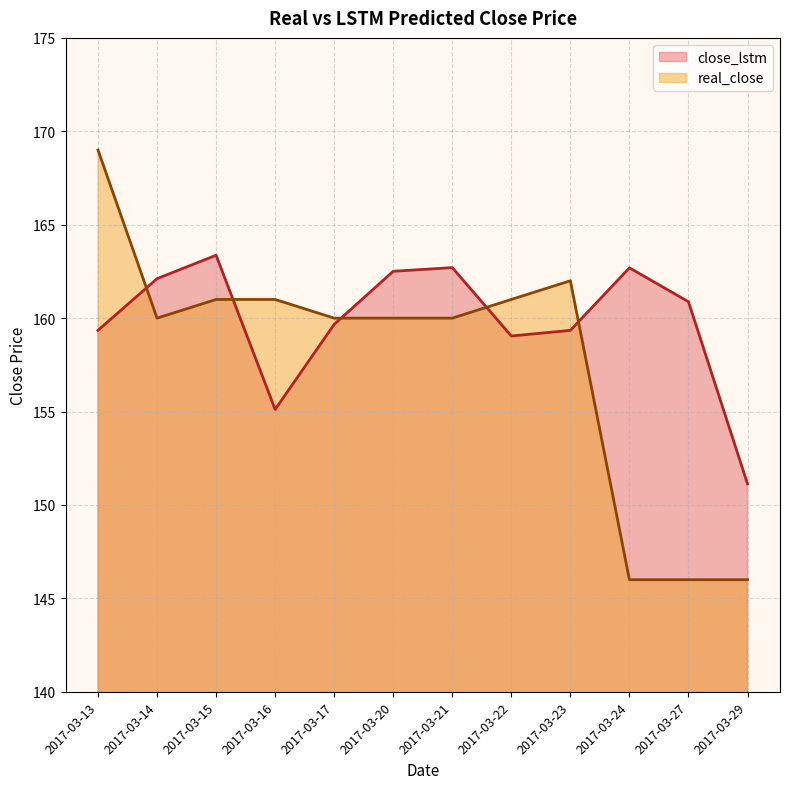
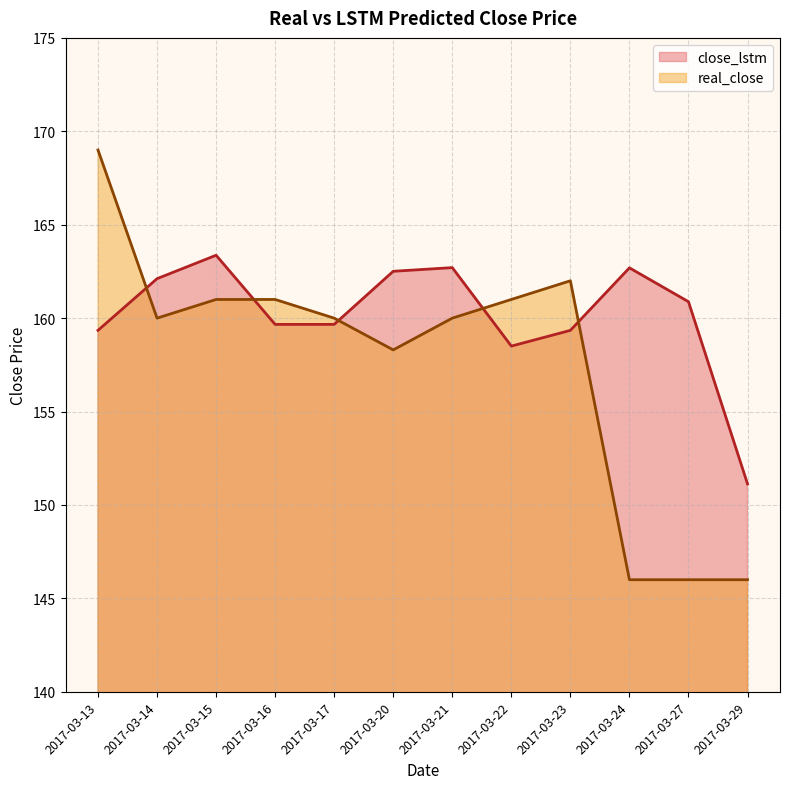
  {
    "close_lstm": {
      "2017-03-13": 159.3,
      "2017-03-14": 162.1,
      "2017-03-15": 163.4,
-     "2017-03-16": 155.1,
+     "2017-03-16": 159.7,
      "2017-03-17": 159.7,
      "2017-03-20": 162.5,
      "2017-03-21": 162.7,
-     "2017-03-22": 159.0,
+     "2017-03-22": 158.5,
      "2017-03-23": 159.3,
      "2017-03-24": 162.7,
      "2017-03-27": 160.9,
      "2017-03-29": 151.1
    },
    "real_close": {
      "2017-03-13": 169.0,
      "2017-03-14": 160.0,
      "2017-03-15": 161.0,
      "2017-03-16": 161.0,
      "2017-03-17": 160.0,
-     "2017-03-20": 160.0,
+     "2017-03-20": 158.3,
      "2017-03-21": 160.0,
      "2017-03-22": 161.0,
      "2017-03-23": 162.0,
      "2017-03-24": 146.0,
      "2017-03-27": 146.0,
      "2017-03-29": 146.0
    }
  }
